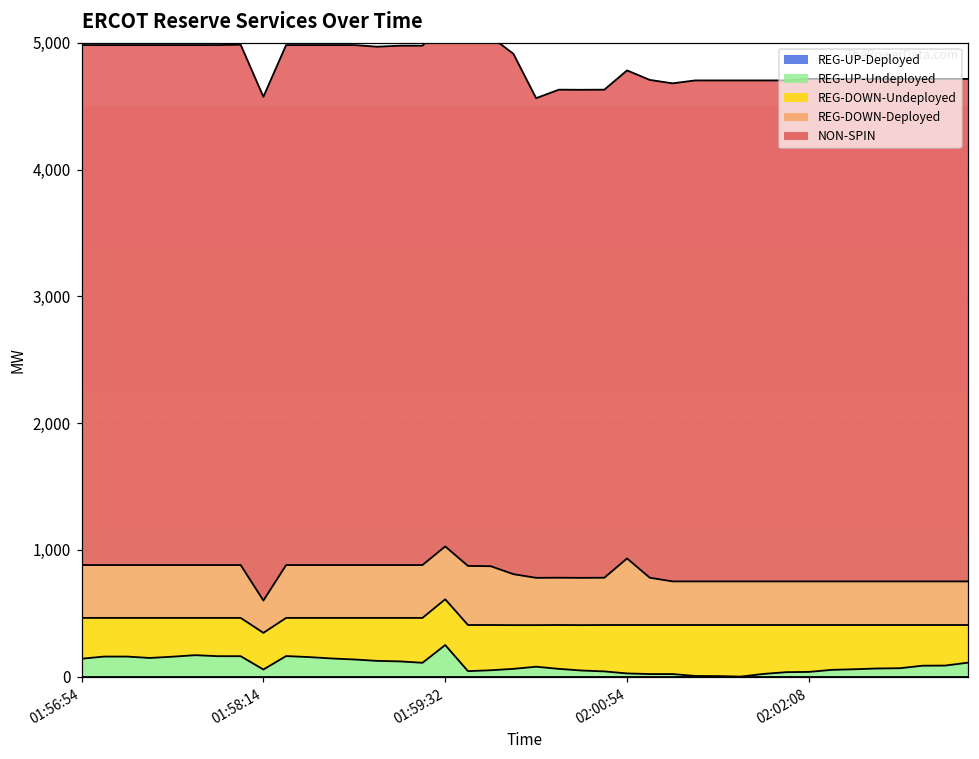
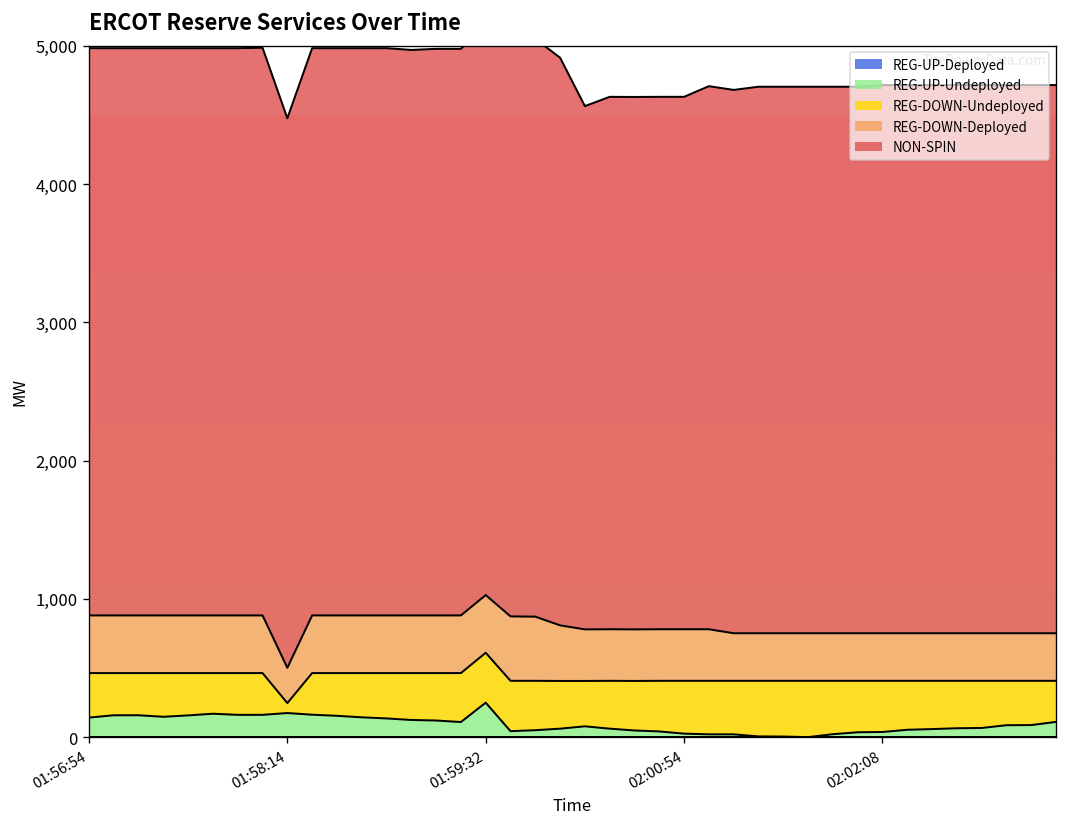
  {
    "REG-UP-Deployed": {
      "01:56:54": "0",
      "01:58:14": "0",
      "01:59:32": "0",
      "02:00:54": "0",
      "02:02:08": "0"
    },
    "REG-UP-Undeployed": {
      "01:56:54": "140",
-     "01:58:14": "60",
+     "01:58:14": "170",
      "01:59:32": "250",
      "02:00:54": "30",
      "02:02:08": "40"
    },
    "REG-DOWN-Undeployed": {
      "01:56:54": "320",
-     "01:58:14": "290",
+     "01:58:14": "70",
      "01:59:32": "360",
      "02:00:54": "380",
      "02:02:08": "370"
    },
    "REG-DOWN-Deployed": {
      "01:56:54": "420",
      "01:58:14": "260",
      "01:59:32": "420",
-     "02:00:54": "530",
+     "02:00:54": "370",
      "02:02:08": "340"
    },
    "NON-SPIN": {
      "01:56:54": "4,100",
      "01:58:14": "3,970",
      "02:00:54": "3,850"
    }
  }
